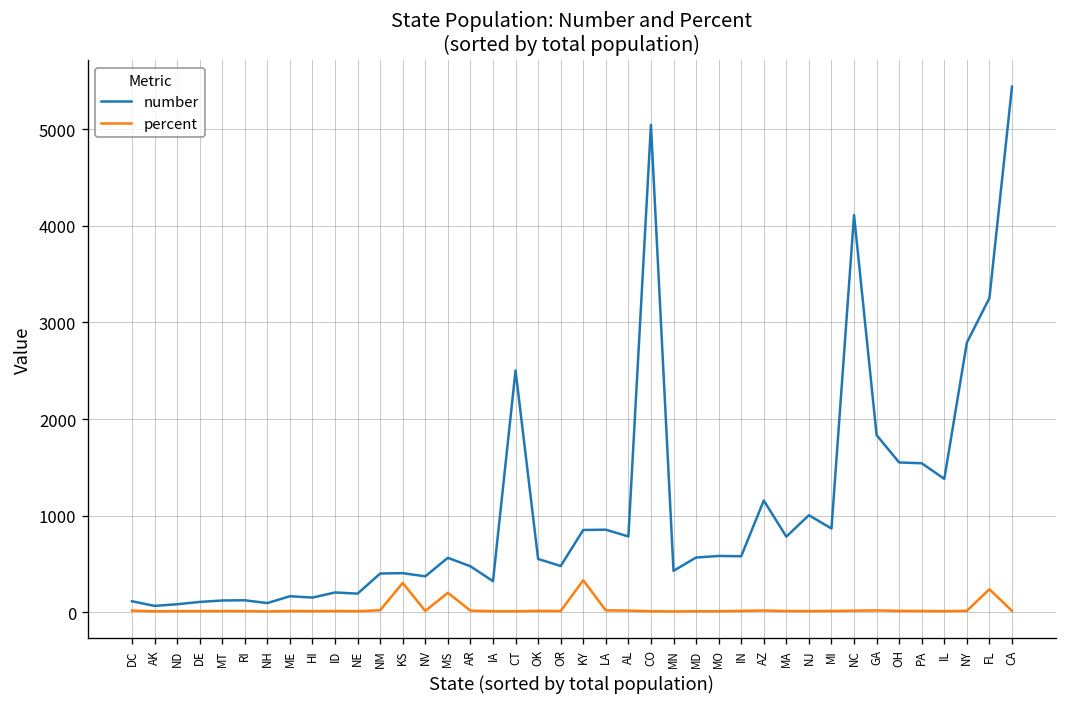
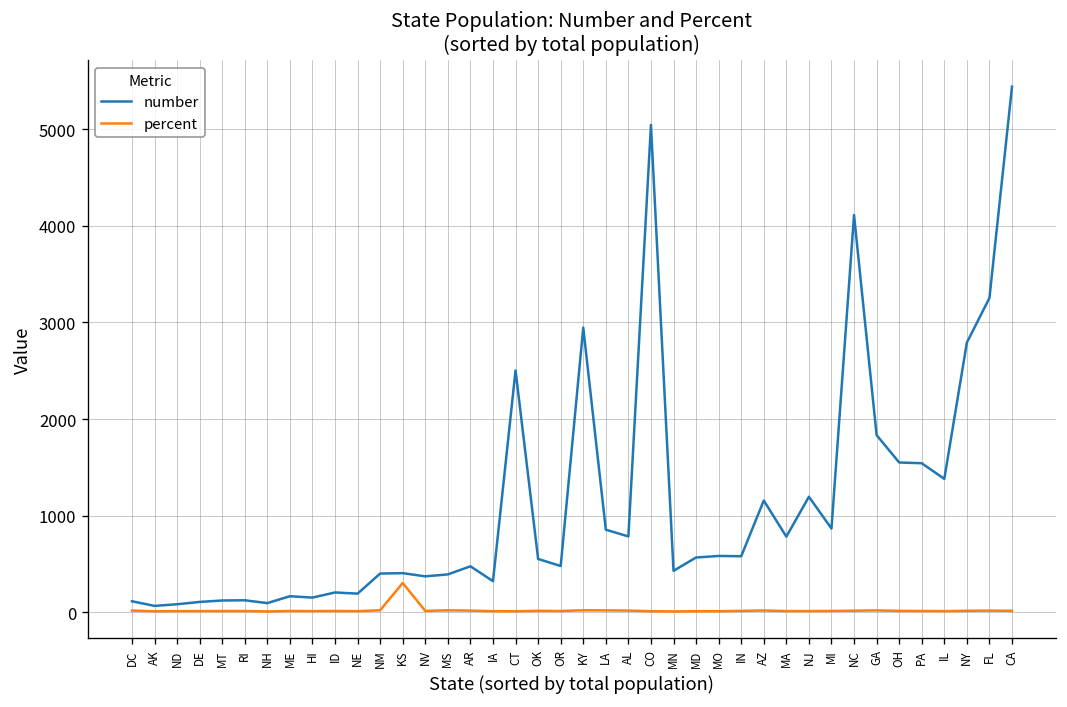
  {
    "number": {
      "DC": 100,
      "AK": 100,
      "ND": 100,
      "DE": 100,
      "MT": 100,
      "RI": 100,
      "NH": 100,
      "ME": 200,
      "HI": 200,
      "ID": 200,
      "NE": 200,
      "NM": 400,
      "KS": 400,
      "NV": 400,
-     "MS": 600,
+     "MS": 400,
      "AR": 500,
      "IA": 300,
      "CT": 2500,
      "OK": 600,
      "OR": 500,
-     "KY": 900,
+     "KY": 2900,
      "LA": 900,
      "AL": 800,
      "CO": 5000,
      "MN": 400,
      "MD": 600,
      "MO": 600,
      "IN": 600,
      "AZ": 1200,
      "MA": 800,
-     "NJ": 1000,
+     "NJ": 1200,
      "MI": 900,
      "NC": 4100,
      "GA": 1800,
      "OH": 1600,
      "PA": 1500,
      "IL": 1400,
      "NY": 2800,
      "FL": 3300,
      "CA": 5400
    },
    "percent": {
      "DC": 0,
      "AK": 0,
      "ND": 0,
      "DE": 0,
      "MT": 0,
      "RI": 0,
      "NH": 0,
      "ME": 0,
      "HI": 0,
      "ID": 0,
      "NE": 0,
      "NM": 0,
      "KS": 300,
      "NV": 0,
-     "MS": 200,
+     "MS": 0,
      "AR": 0,
      "IA": 0,
      "CT": 0,
      "OK": 0,
      "OR": 0,
-     "KY": 300,
+     "KY": 0,
      "LA": 0,
      "AL": 0,
      "CO": 0,
      "MN": 0,
      "MD": 0,
      "MO": 0,
      "IN": 0,
      "AZ": 0,
      "MA": 0,
      "NJ": 0,
      "MI": 0,
      "NC": 0,
      "GA": 0,
      "OH": 0,
      "PA": 0,
      "IL": 0,
      "NY": 0,
-     "FL": 200,
+     "FL": 0,
      "CA": 0
    }
  }
